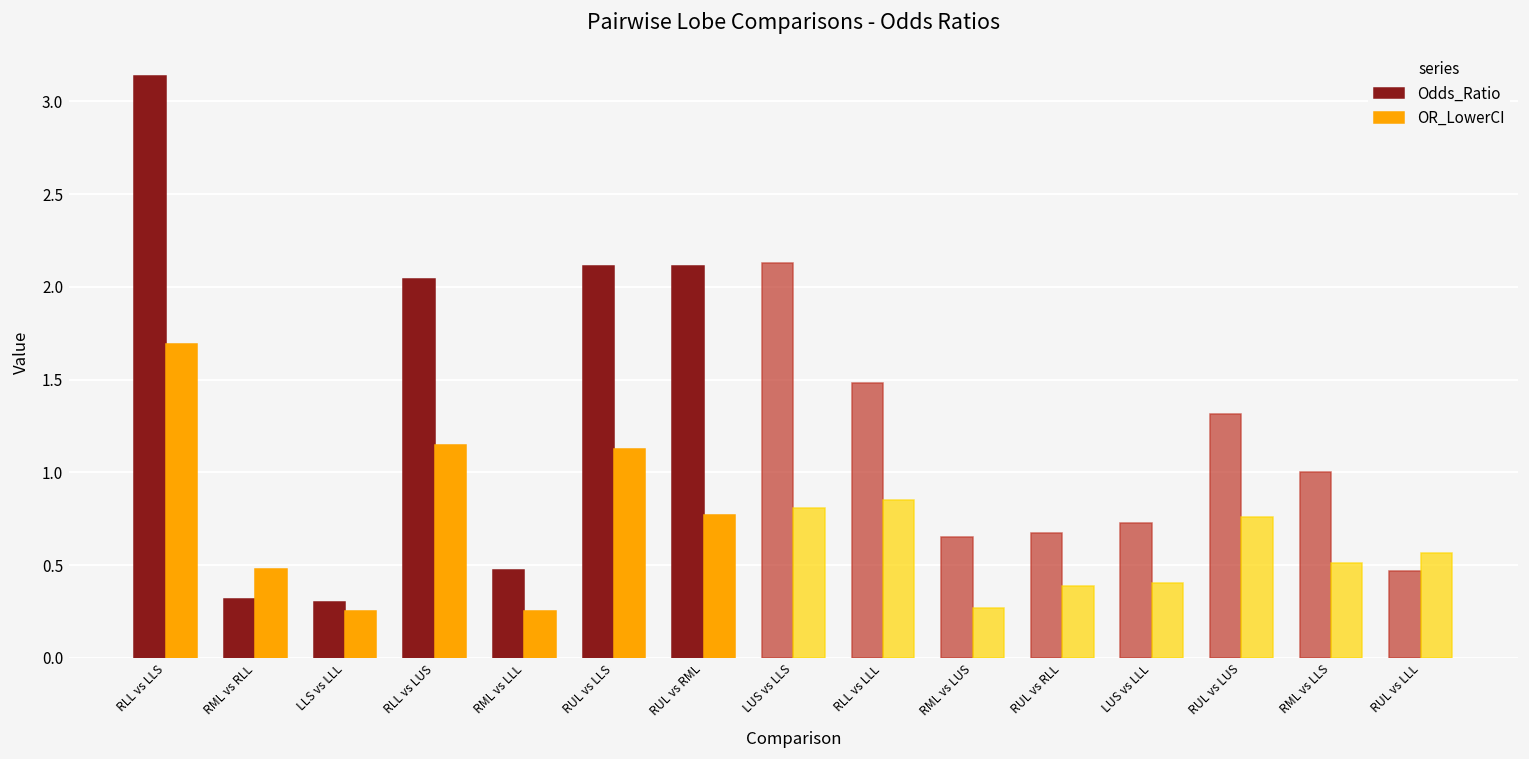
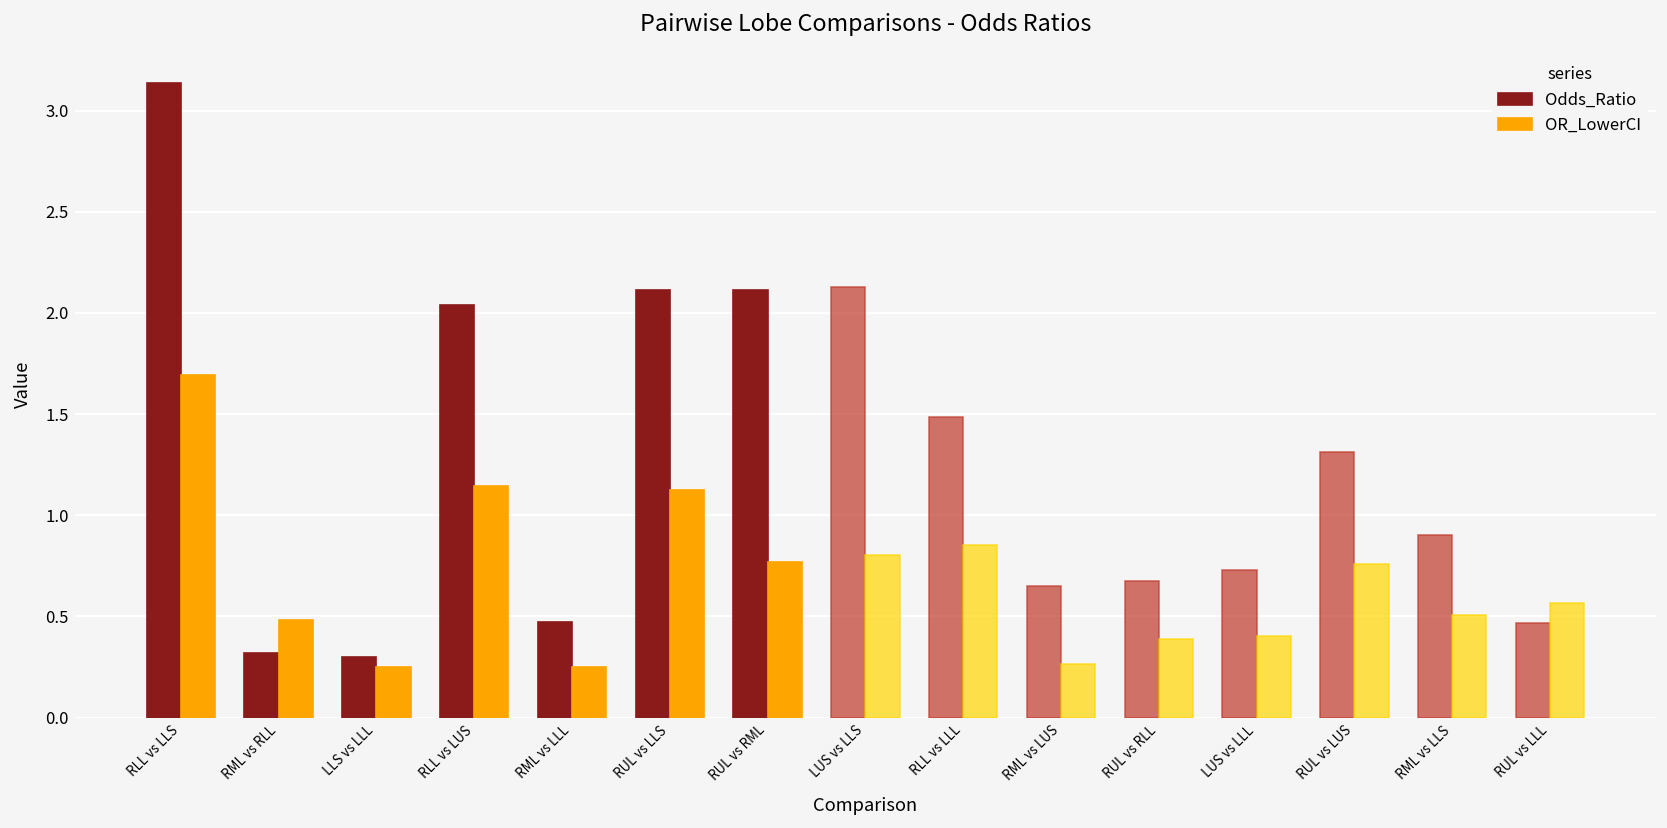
  {
    "Odds_Ratio": {
      "RLL vs LLS": 3.14,
      "RML vs RLL": 0.32,
      "LLS vs LLL": 0.3,
      "RLL vs LUS": 2.04,
      "RML vs LLL": 0.47,
      "RUL vs LLS": 2.1,
      "RUL vs RML": 2.1,
      "LUS vs LLS": 2.13,
      "RLL vs LLL": 1.48,
      "RML vs LUS": 0.65,
      "RUL vs RLL": 0.67,
      "LUS vs LLL": 0.73,
      "RUL vs LUS": 1.3,
-     "RML vs LLS": 1.0,
+     "RML vs LLS": 0.9,
      "RUL vs LLL": 0.47
    },
    "OR_LowerCI": {
      "RLL vs LLS": 1.7,
      "RML vs RLL": 0.48,
      "LLS vs LLL": 0.25,
      "RLL vs LUS": 1.15,
      "RML vs LLL": 0.25,
      "RUL vs LLS": 1.13,
      "RUL vs RML": 0.77,
      "LUS vs LLS": 0.8,
      "RLL vs LLL": 0.85,
      "RML vs LUS": 0.27,
      "RUL vs RLL": 0.4,
      "LUS vs LLL": 0.4,
      "RUL vs LUS": 0.76,
      "RML vs LLS": 0.5,
      "RUL vs LLL": 0.56
    }
  }
